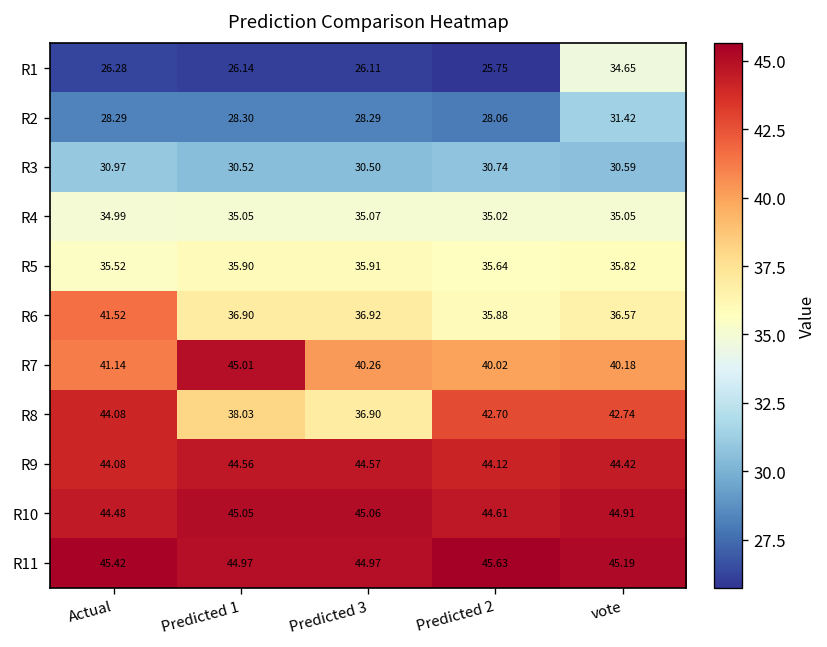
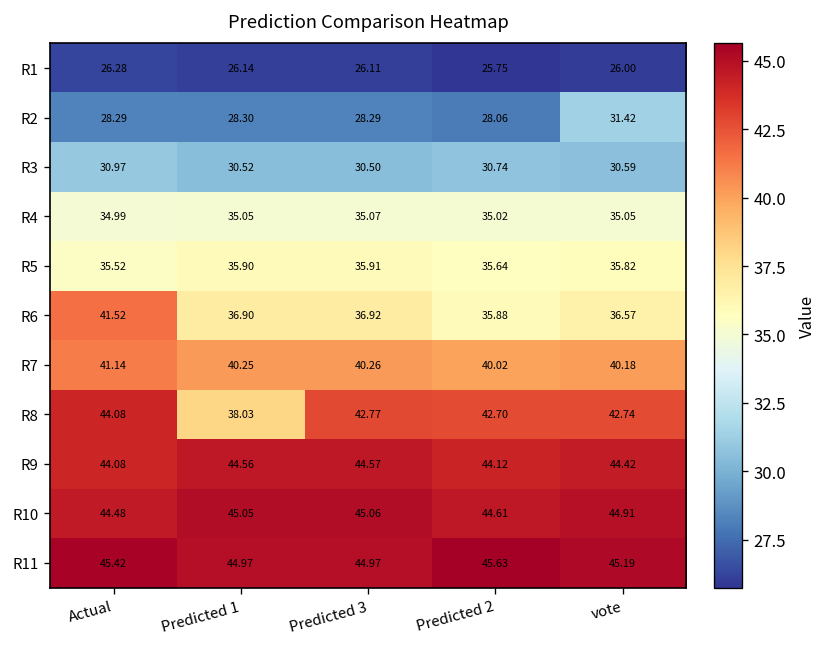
  {
    "R1": {
      "Actual": 26.28,
      "Predicted 1": 26.14,
      "Predicted 3": 26.11,
      "Predicted 2": 25.75,
-     "vote": 34.65
+     "vote": 26.00
    },
    "R2": {
      "Actual": 28.29,
      "Predicted 1": 28.30,
      "Predicted 3": 28.29,
      "Predicted 2": 28.06,
      "vote": 31.42
    },
    "R3": {
      "Actual": 30.97,
      "Predicted 1": 30.52,
      "Predicted 3": 30.50,
      "Predicted 2": 30.74,
      "vote": 30.59
    },
    "R4": {
      "Actual": 34.99,
      "Predicted 1": 35.05,
      "Predicted 3": 35.07,
      "Predicted 2": 35.02,
      "vote": 35.05
    },
    "R5": {
      "Actual": 35.52,
      "Predicted 1": 35.90,
      "Predicted 3": 35.91,
      "Predicted 2": 35.64,
      "vote": 35.82
    },
    "R6": {
      "Actual": 41.52,
      "Predicted 1": 36.90,
      "Predicted 3": 36.92,
      "Predicted 2": 35.88,
      "vote": 36.57
    },
    "R7": {
      "Actual": 41.14,
-     "Predicted 1": 45.01,
+     "Predicted 1": 40.25,
      "Predicted 3": 40.26,
      "Predicted 2": 40.02,
      "vote": 40.18
    },
    "R8": {
      "Actual": 44.08,
      "Predicted 1": 38.03,
-     "Predicted 3": 36.90,
+     "Predicted 3": 42.77,
      "Predicted 2": 42.70,
      "vote": 42.74
    },
    "R9": {
      "Actual": 44.08,
      "Predicted 1": 44.56,
      "Predicted 3": 44.57,
      "Predicted 2": 44.12,
      "vote": 44.42
    },
    "R10": {
      "Actual": 44.48,
      "Predicted 1": 45.05,
      "Predicted 3": 45.06,
      "Predicted 2": 44.61,
      "vote": 44.91
    },
    "R11": {
      "Actual": 45.42,
      "Predicted 1": 44.97,
      "Predicted 3": 44.97,
      "Predicted 2": 45.63,
      "vote": 45.19
    }
  }
